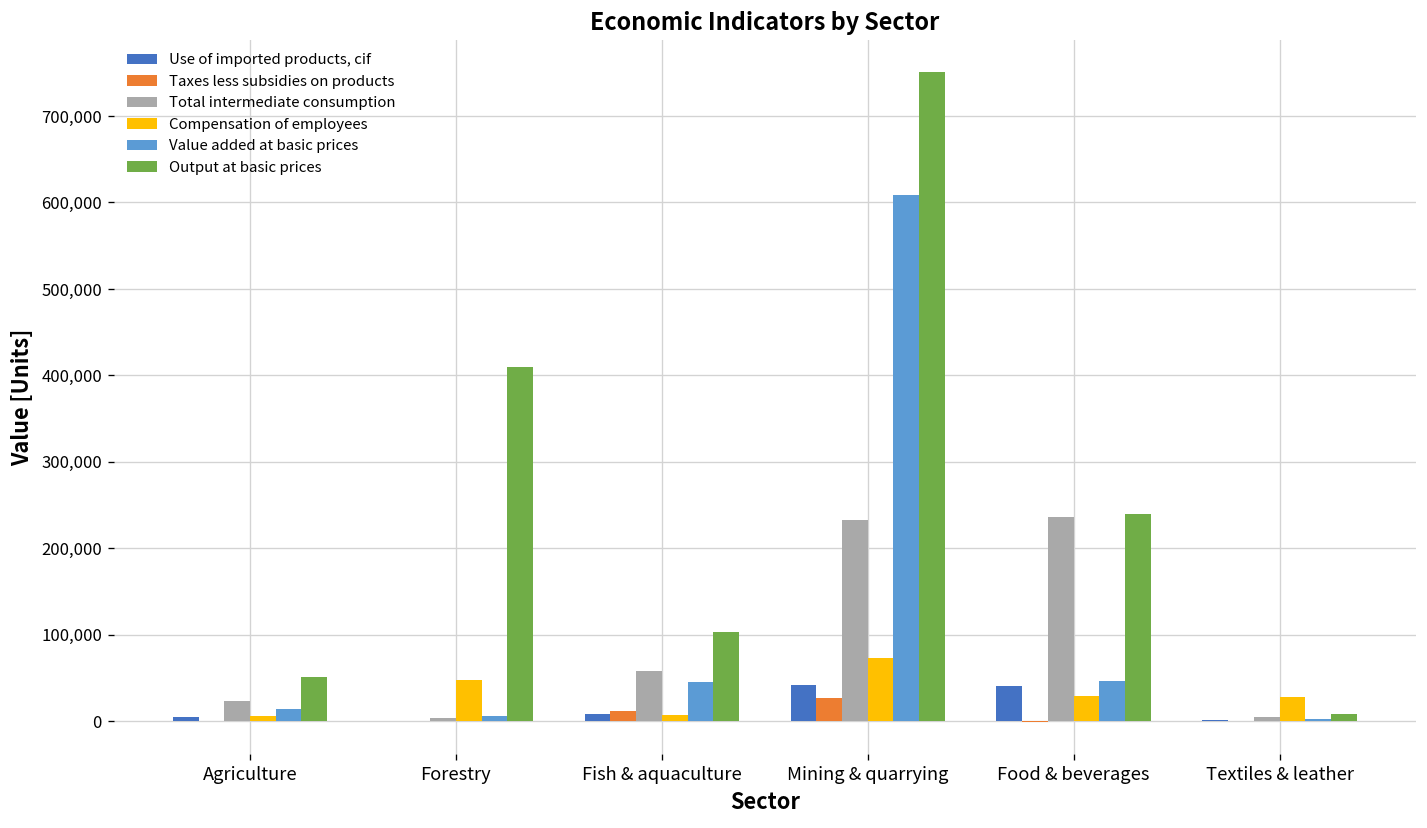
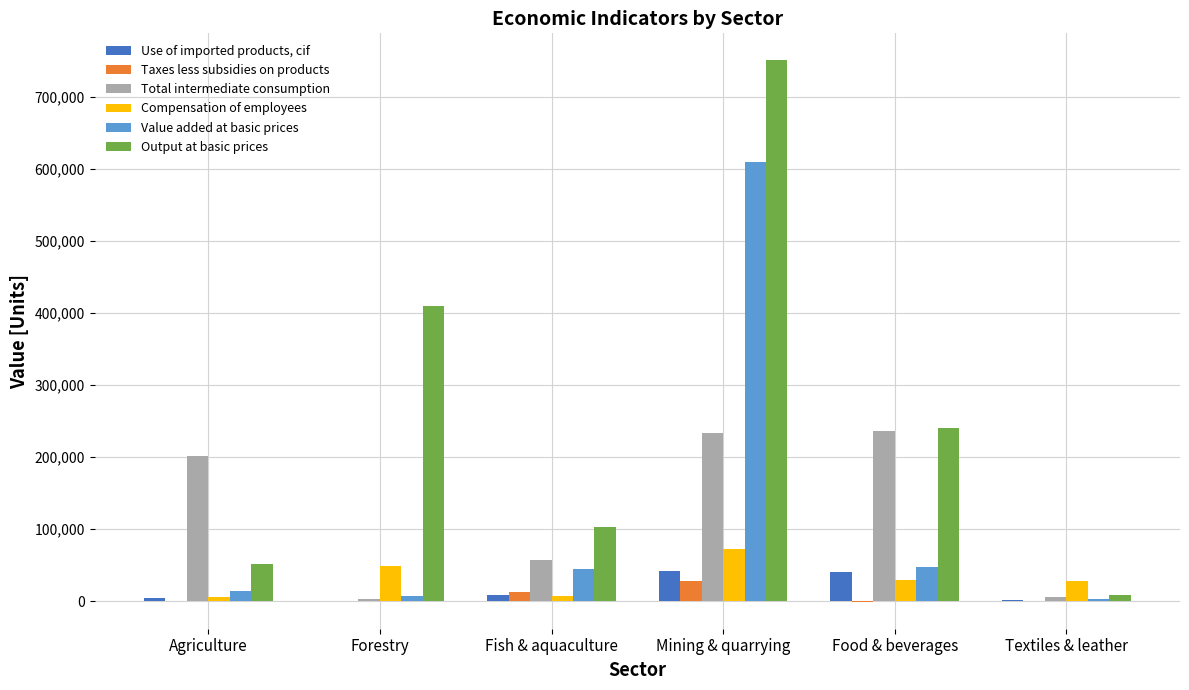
  {
    "Taxes less subsidies on products": {
      "Fish & aquaculture": "10,000",
      "Mining & quarrying": "30,000"
    },
    "Total intermediate consumption": {
-     "Agriculture": "20,000",
+     "Agriculture": "200,000",
      "Fish & aquaculture": "60,000",
      "Mining & quarrying": "230,000",
      "Food & beverages": "240,000",
      "Textiles & leather": "10,000"
    },
    "Compensation of employees": {
      "Agriculture": "10,000",
      "Forestry": "50,000",
      "Fish & aquaculture": "10,000",
      "Mining & quarrying": "70,000",
      "Food & beverages": "30,000",
      "Textiles & leather": "30,000"
    },
    "Output at basic prices": {
      "Agriculture": "50,000",
      "Forestry": "410,000",
      "Fish & aquaculture": "100,000",
      "Mining & quarrying": "750,000",
      "Food & beverages": "240,000",
      "Textiles & leather": "10,000"
    }
  }
